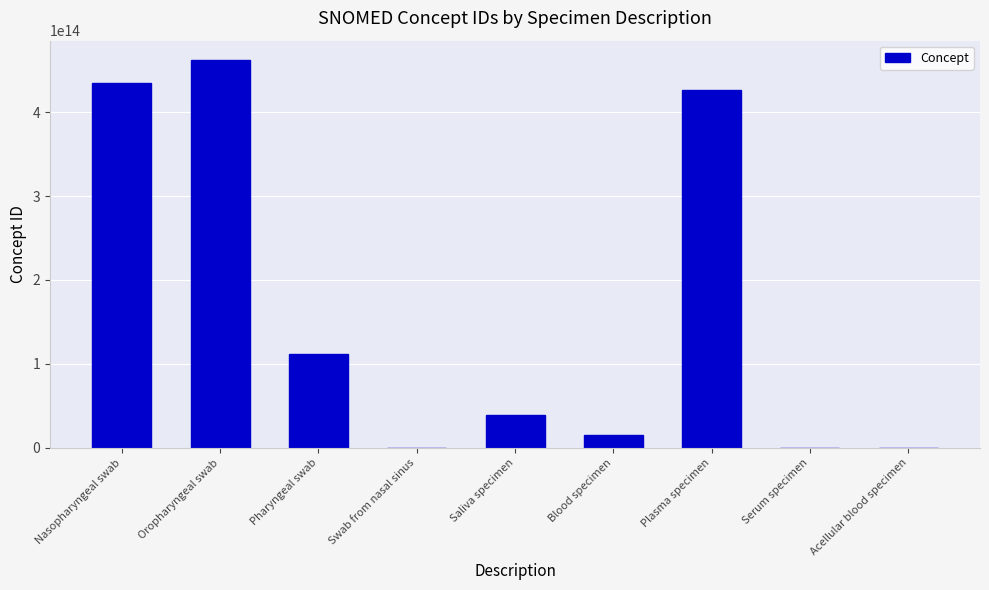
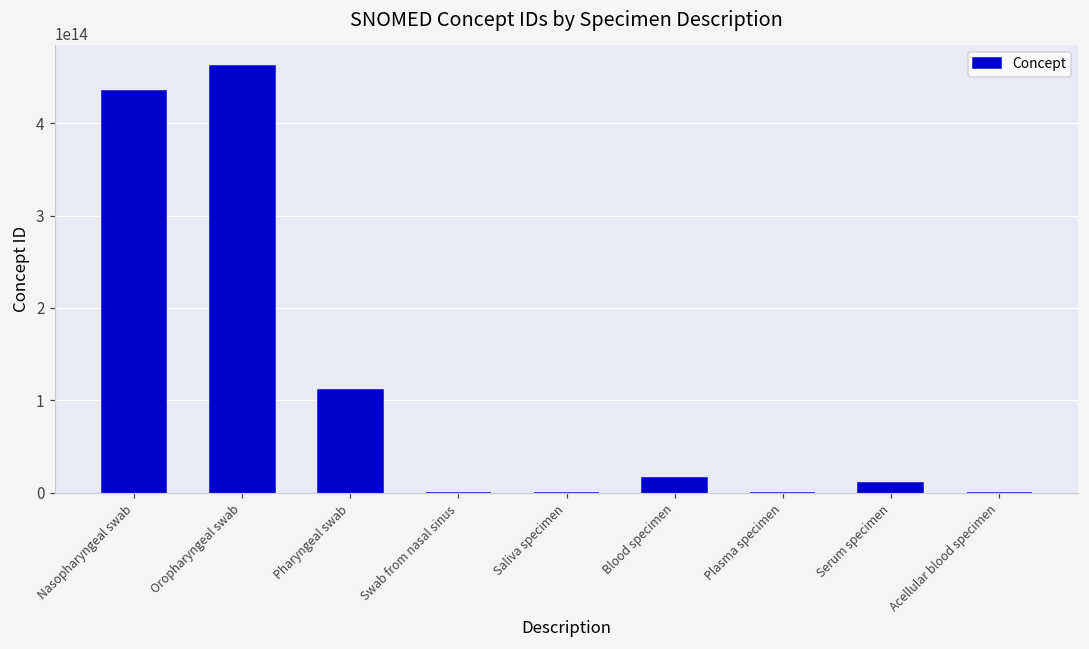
  {
    "Nasopharyngeal swab": 430000000000000,
    "Oropharyngeal swab": 460000000000000,
    "Pharyngeal swab": 110000000000000,
-   "Saliva specimen": 40000000000000,
+   "Saliva specimen": 0,
    "Blood specimen": 20000000000000,
-   "Plasma specimen": 430000000000000,
-   "Serum specimen": 0
+   "Plasma specimen": 0,
+   "Serum specimen": 10000000000000
  }
